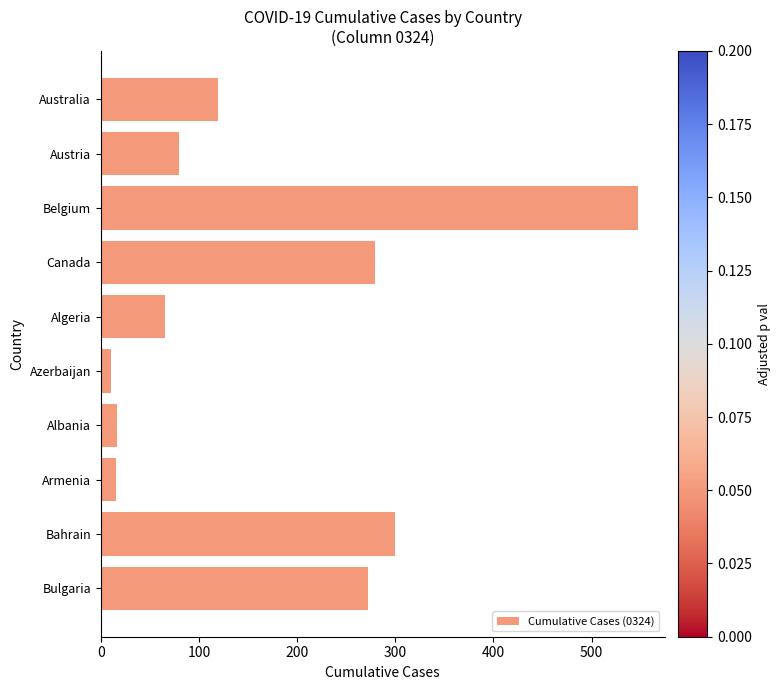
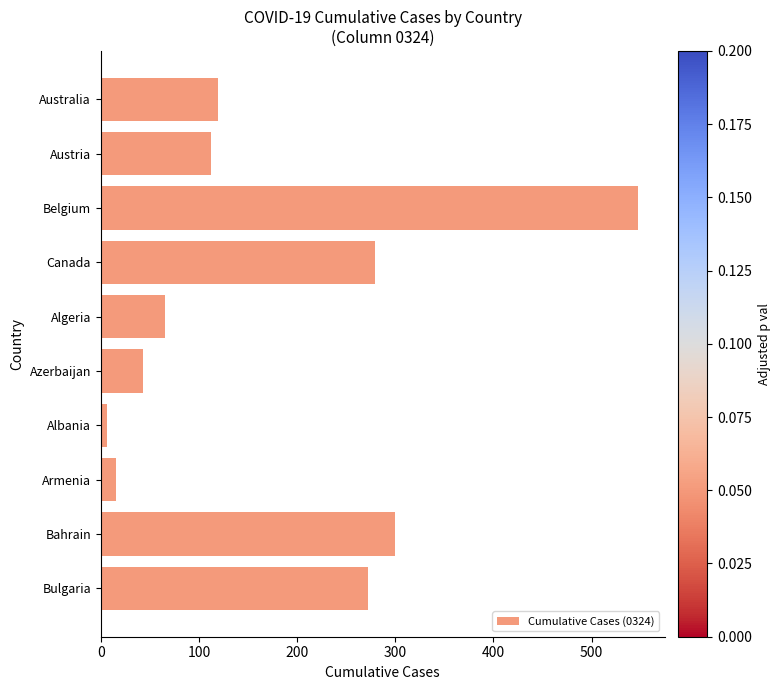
  {
    "Australia": 120,
-   "Austria": 80,
+   "Austria": 110,
    "Belgium": 550,
    "Canada": 280,
    "Algeria": 70,
-   "Azerbaijan": 10,
-   "Albania": 20,
+   "Azerbaijan": 40,
+   "Albania": 10,
    "Armenia": 20,
    "Bahrain": 300,
    "Bulgaria": 270
  }
